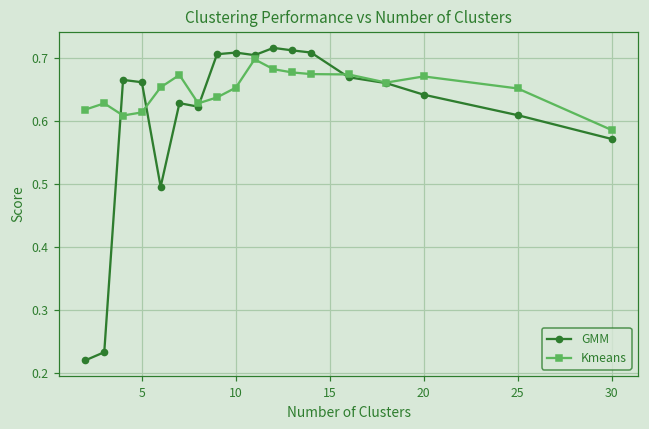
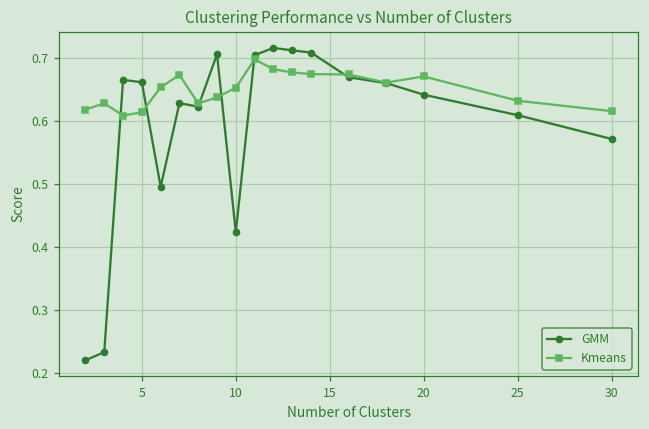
  {
    "GMM": {
      "5": 0.66,
-     "10": 0.71,
+     "10": 0.42,
      "20": 0.64,
      "25": 0.61,
      "30": 0.57
    },
    "Kmeans": {
      "5": 0.61,
      "10": 0.65,
      "20": 0.67,
-     "25": 0.65,
-     "30": 0.59
+     "25": 0.63,
+     "30": 0.62
    }
  }
